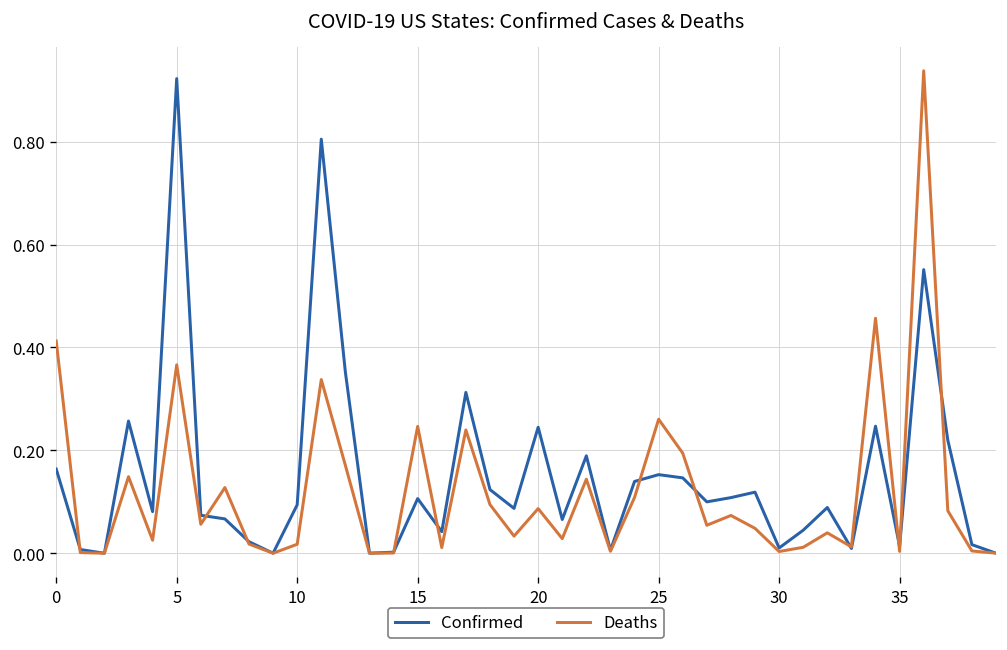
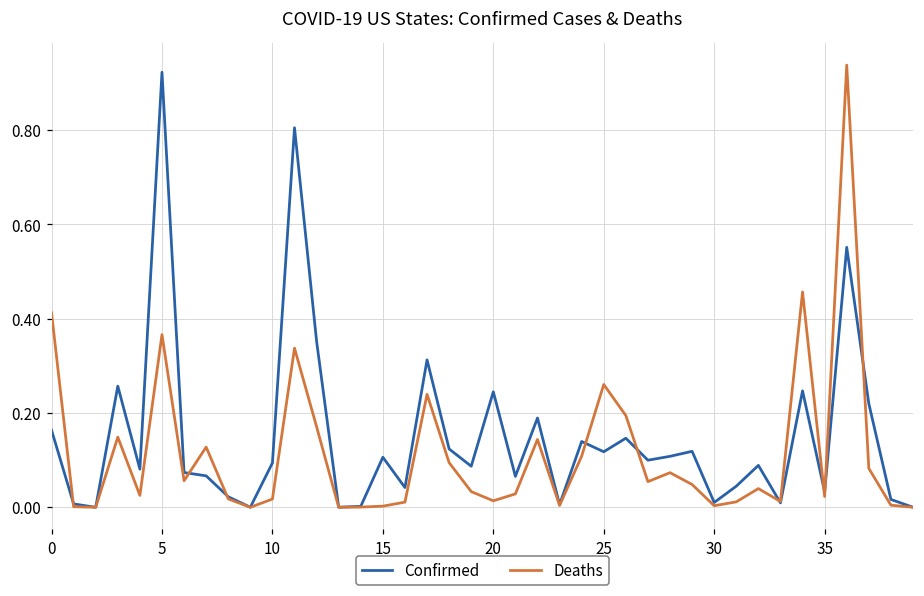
  {
    "Confirmed": {
      "0": 0.16,
      "5": 0.92,
      "10": 0.09,
      "15": 0.11,
      "20": 0.24,
-     "25": 0.15,
+     "25": 0.12,
      "30": 0.01,
-     "35": 0.01
+     "35": 0.03
    },
    "Deaths": {
      "0": 0.41,
      "5": 0.37,
      "10": 0.02,
-     "15": 0.25,
-     "20": 0.09,
+     "15": 0.00,
+     "20": 0.01,
      "25": 0.26,
      "30": 0.00,
-     "35": 0.00
+     "35": 0.02
    }
  }
